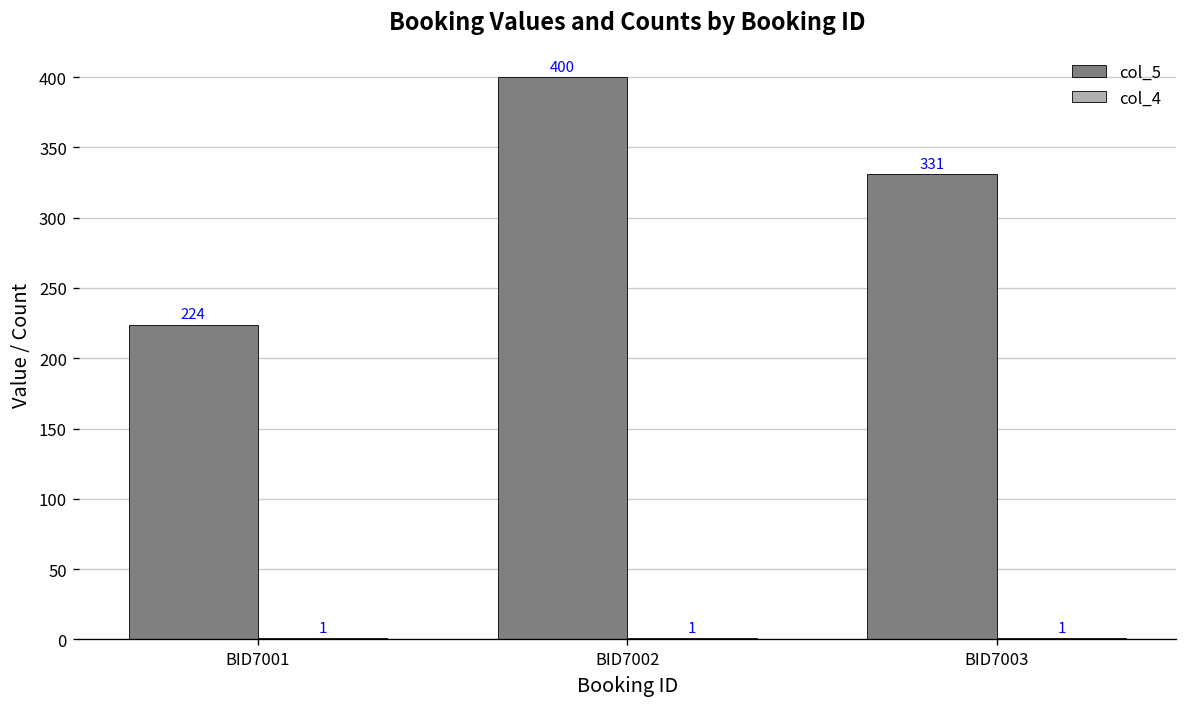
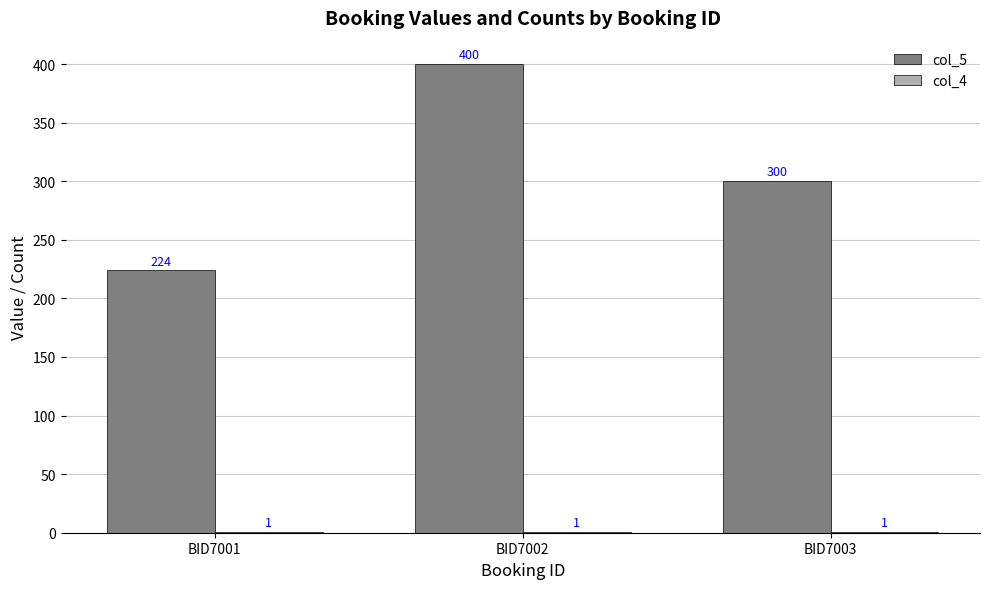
  {
    "col_5": {
      "BID7001": 224,
      "BID7002": 400,
-     "BID7003": 331
+     "BID7003": 300
    },
    "col_4": {
      "BID7001": 1,
      "BID7002": 1,
      "BID7003": 1
    }
  }
